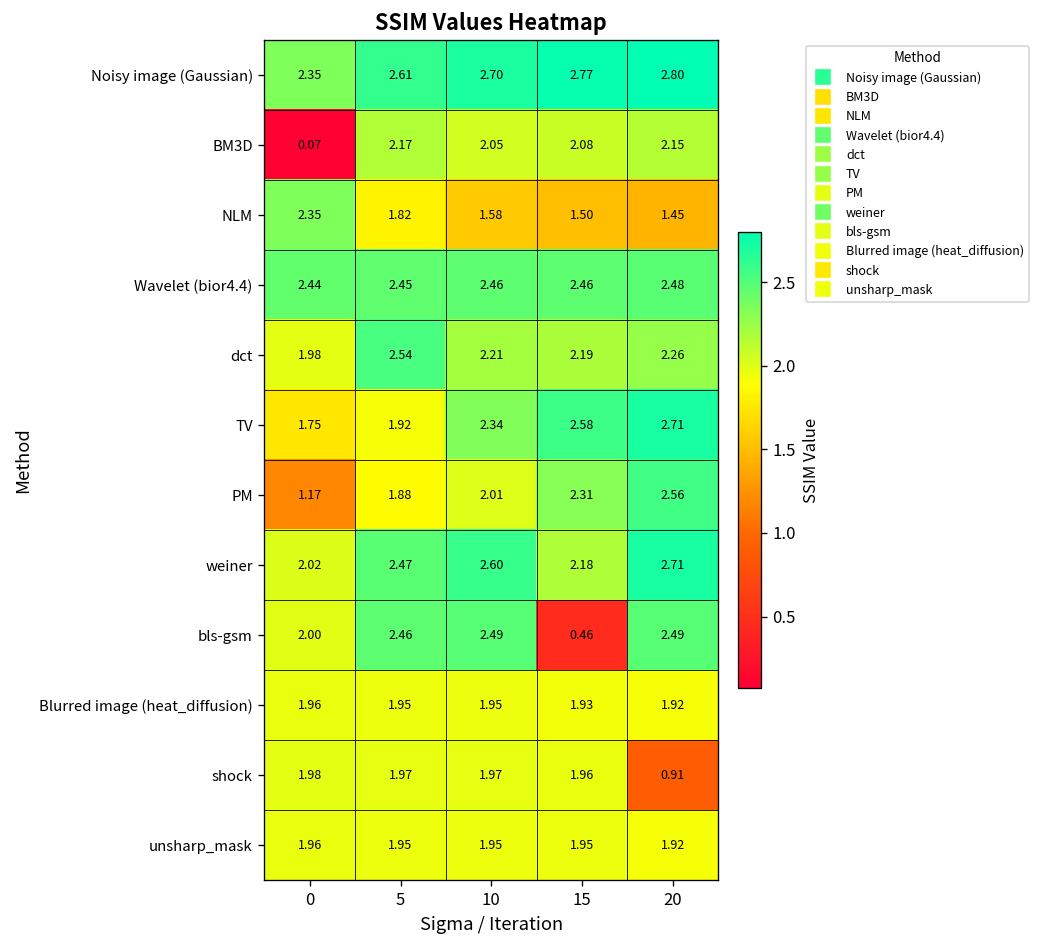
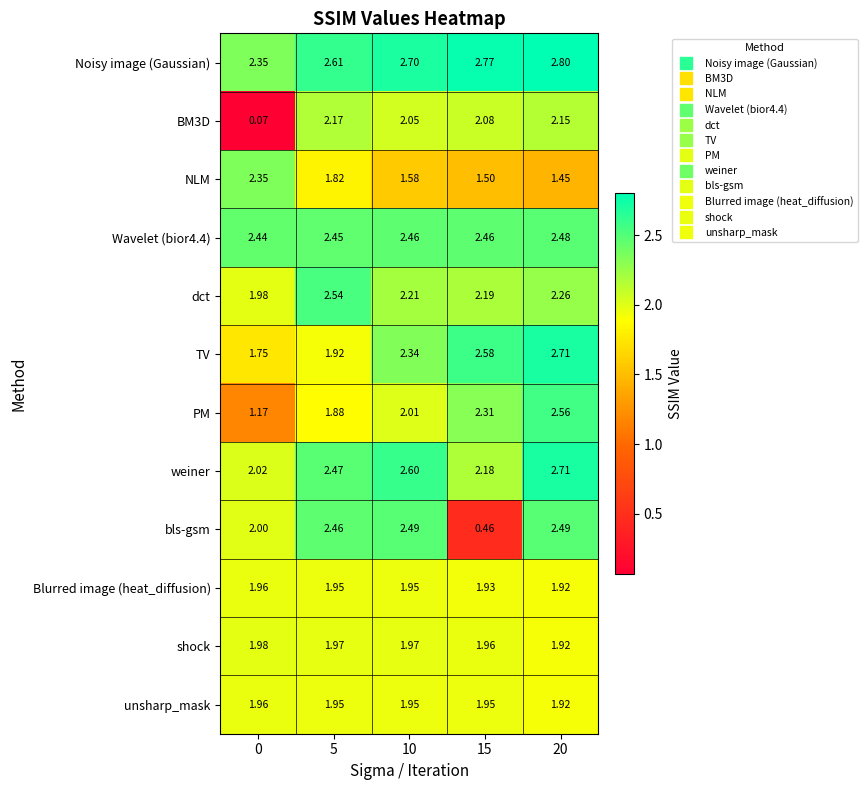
  {
    "Noisy image (Gaussian)": {
      "0": 2.35,
      "5": 2.61,
      "10": 2.70,
      "15": 2.77,
      "20": 2.80
    },
    "BM3D": {
      "0": 0.07,
      "5": 2.17,
      "10": 2.05,
      "15": 2.08,
      "20": 2.15
    },
    "NLM": {
      "0": 2.35,
      "5": 1.82,
      "10": 1.58,
      "15": 1.50,
      "20": 1.45
    },
    "Wavelet (bior4.4)": {
      "0": 2.44,
      "5": 2.45,
      "10": 2.46,
      "15": 2.46,
      "20": 2.48
    },
    "dct": {
      "0": 1.98,
      "5": 2.54,
      "10": 2.21,
      "15": 2.19,
      "20": 2.26
    },
    "TV": {
      "0": 1.75,
      "5": 1.92,
      "10": 2.34,
      "15": 2.58,
      "20": 2.71
    },
    "PM": {
      "0": 1.17,
      "5": 1.88,
      "10": 2.01,
      "15": 2.31,
      "20": 2.56
    },
    "weiner": {
      "0": 2.02,
      "5": 2.47,
      "10": 2.60,
      "15": 2.18,
      "20": 2.71
    },
    "bls-gsm": {
      "0": 2.00,
      "5": 2.46,
      "10": 2.49,
      "15": 0.46,
      "20": 2.49
    },
    "Blurred image (heat_diffusion)": {
      "0": 1.96,
      "5": 1.95,
      "10": 1.95,
      "15": 1.93,
      "20": 1.92
    },
    "shock": {
      "0": 1.98,
      "5": 1.97,
      "10": 1.97,
      "15": 1.96,
-     "20": 0.91
+     "20": 1.92
    },
    "unsharp_mask": {
      "0": 1.96,
      "5": 1.95,
      "10": 1.95,
      "15": 1.95,
      "20": 1.92
    }
  }
